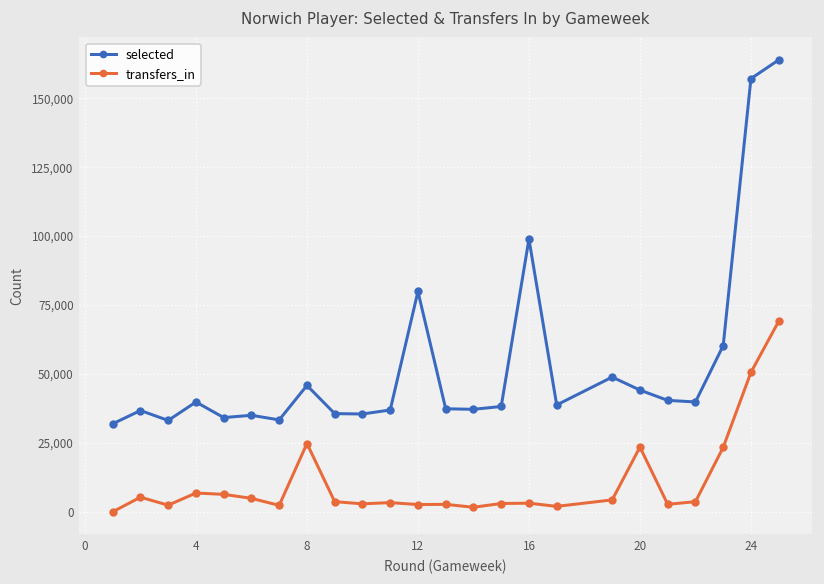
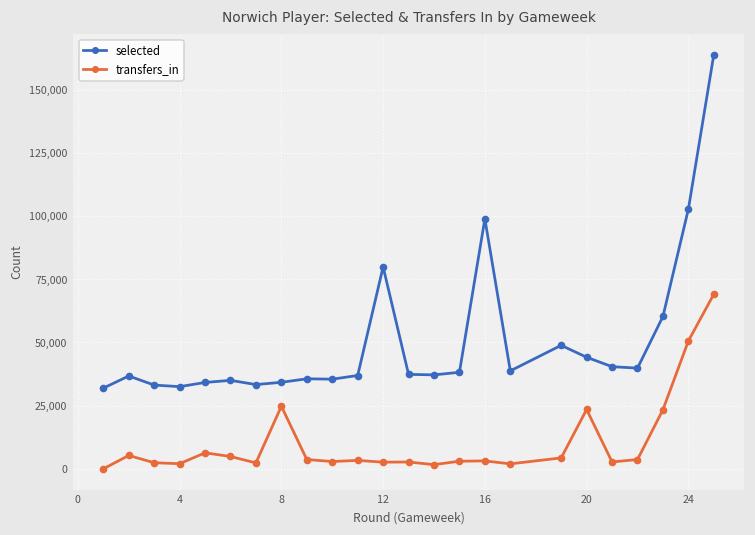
  {
    "selected": {
-     "4": "40,000",
-     "8": "46,000",
+     "4": "33,000",
+     "8": "34,000",
      "12": "80,000",
      "16": "99,000",
      "20": "44,000",
-     "24": "157,000"
+     "24": "103,000"
    },
    "transfers_in": {
-     "4": "7,000",
+     "4": "2,000",
      "8": "25,000",
      "12": "3,000",
      "16": "3,000",
      "20": "23,000",
      "24": "51,000"
    }
  }
